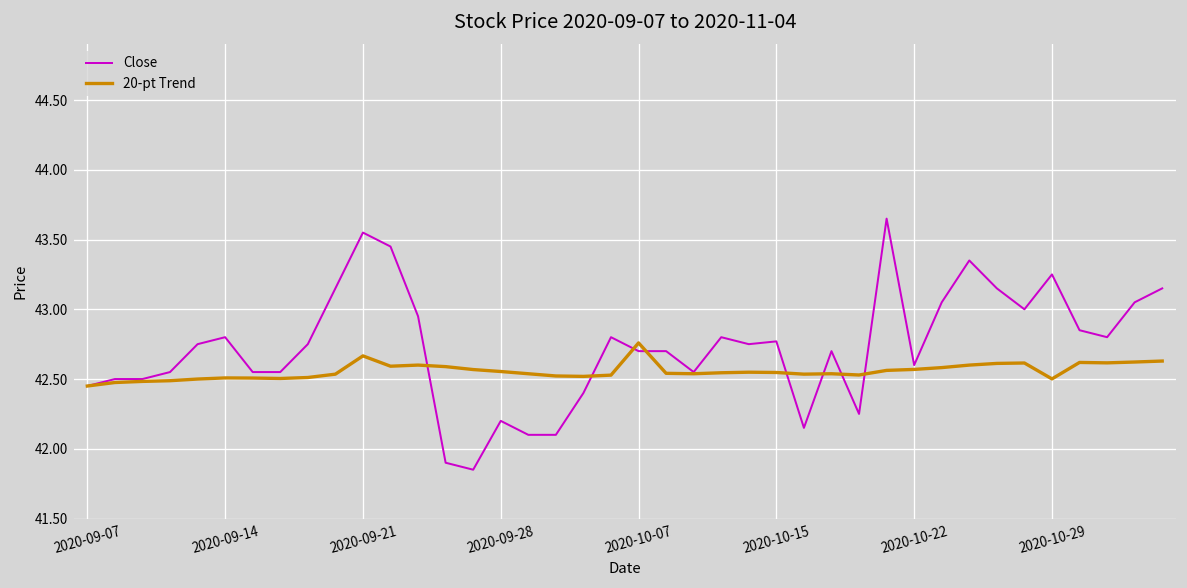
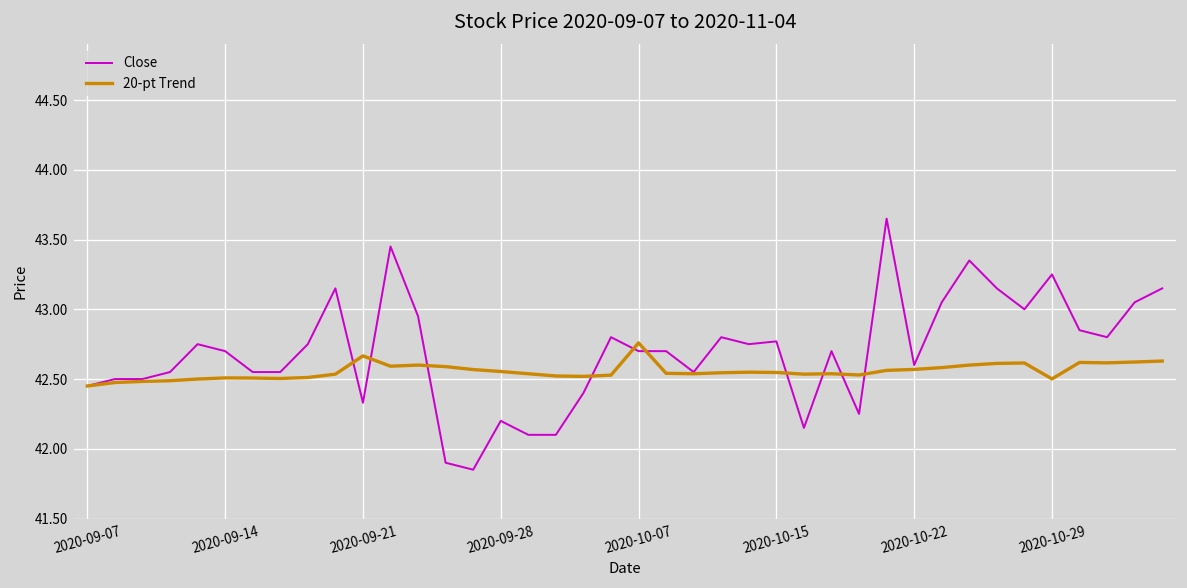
  {
    "Close": {
-     "2020-09-14": 42.8,
-     "2020-09-21": 43.55,
+     "2020-09-14": 42.7,
+     "2020-09-21": 42.33,
      "2020-09-28": 42.20,
      "2020-10-07": 42.70,
      "2020-10-15": 42.77,
      "2020-10-22": 42.60,
      "2020-10-29": 43.25
    },
    "20-pt Trend": {
      "2020-09-14": 42.51,
      "2020-09-21": 42.67,
      "2020-09-28": 42.55,
      "2020-10-07": 42.76,
      "2020-10-15": 42.55,
      "2020-10-22": 42.57,
      "2020-10-29": 42.50
    }
  }
